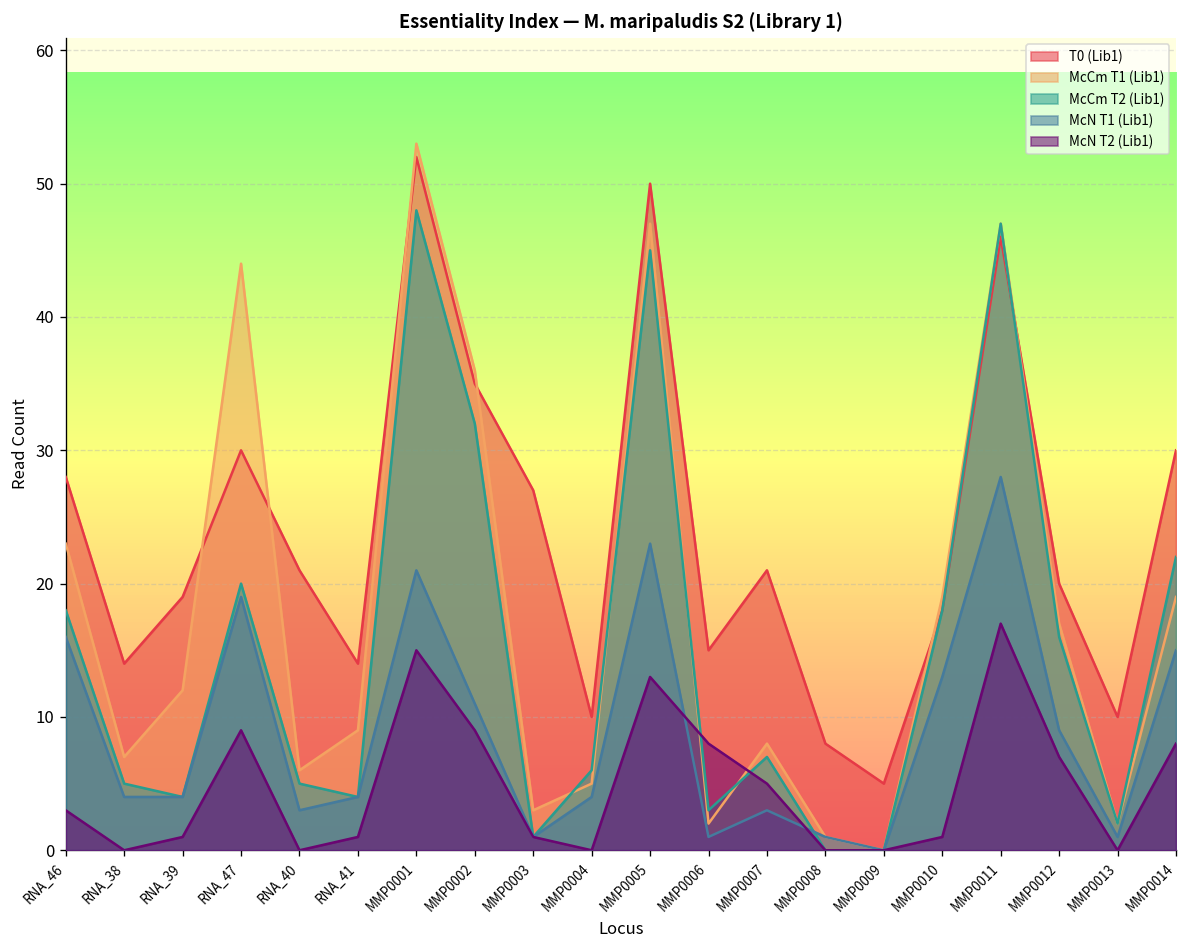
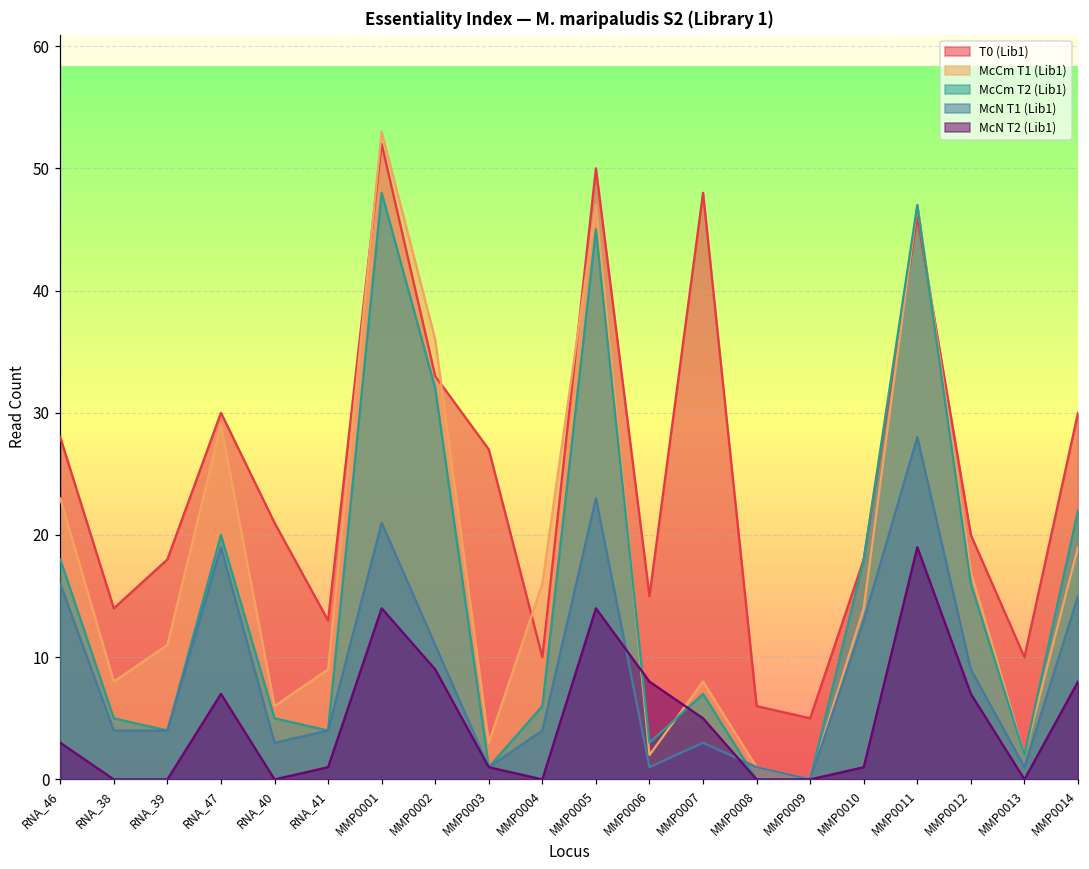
  {
    "T0 (Lib1)": {
      "RNA_46": 28,
      "RNA_38": 14,
-     "RNA_39": 19,
+     "RNA_39": 18,
      "RNA_47": 30,
      "RNA_40": 21,
-     "RNA_41": 14,
+     "RNA_41": 13,
      "MMP0001": 52,
-     "MMP0002": 35,
+     "MMP0002": 33,
      "MMP0003": 27,
      "MMP0004": 10,
      "MMP0005": 50,
      "MMP0006": 15,
-     "MMP0007": 21,
-     "MMP0008": 8,
+     "MMP0007": 48,
+     "MMP0008": 6,
      "MMP0009": 5,
      "MMP0011": 46,
      "MMP0012": 20,
      "MMP0013": 10,
      "MMP0014": 30
    },
    "McCm T1 (Lib1)": {
      "RNA_46": 23,
-     "RNA_38": 7,
-     "RNA_39": 12,
-     "RNA_47": 44,
+     "RNA_38": 8,
+     "RNA_39": 11,
+     "RNA_47": 29,
      "RNA_40": 6,
      "RNA_41": 9,
      "MMP0001": 53,
      "MMP0002": 36,
      "MMP0003": 3,
-     "MMP0004": 5,
+     "MMP0004": 16,
      "MMP0005": 47,
      "MMP0006": 2,
      "MMP0007": 8,
-     "MMP0010": 19,
+     "MMP0010": 14,
      "MMP0012": 17,
      "MMP0014": 19
    },
    "McN T2 (Lib1)": {
      "RNA_46": 3,
      "RNA_38": 0,
-     "RNA_39": 1,
-     "RNA_47": 9,
+     "RNA_39": 0,
+     "RNA_47": 7,
      "RNA_40": 0,
      "RNA_41": 1,
-     "MMP0001": 15,
+     "MMP0001": 14,
      "MMP0002": 9,
      "MMP0004": 0,
-     "MMP0005": 13,
+     "MMP0005": 14,
      "MMP0006": 8,
      "MMP0007": 5,
      "MMP0010": 1,
-     "MMP0011": 17,
+     "MMP0011": 19,
      "MMP0012": 7,
      "MMP0013": 0,
      "MMP0014": 8
    }
  }
